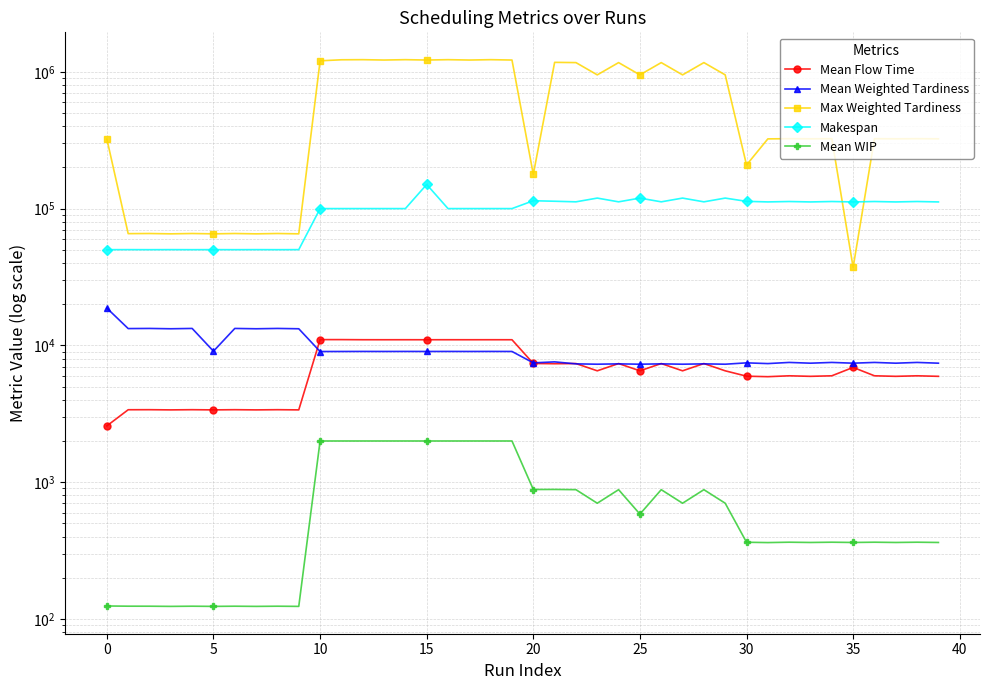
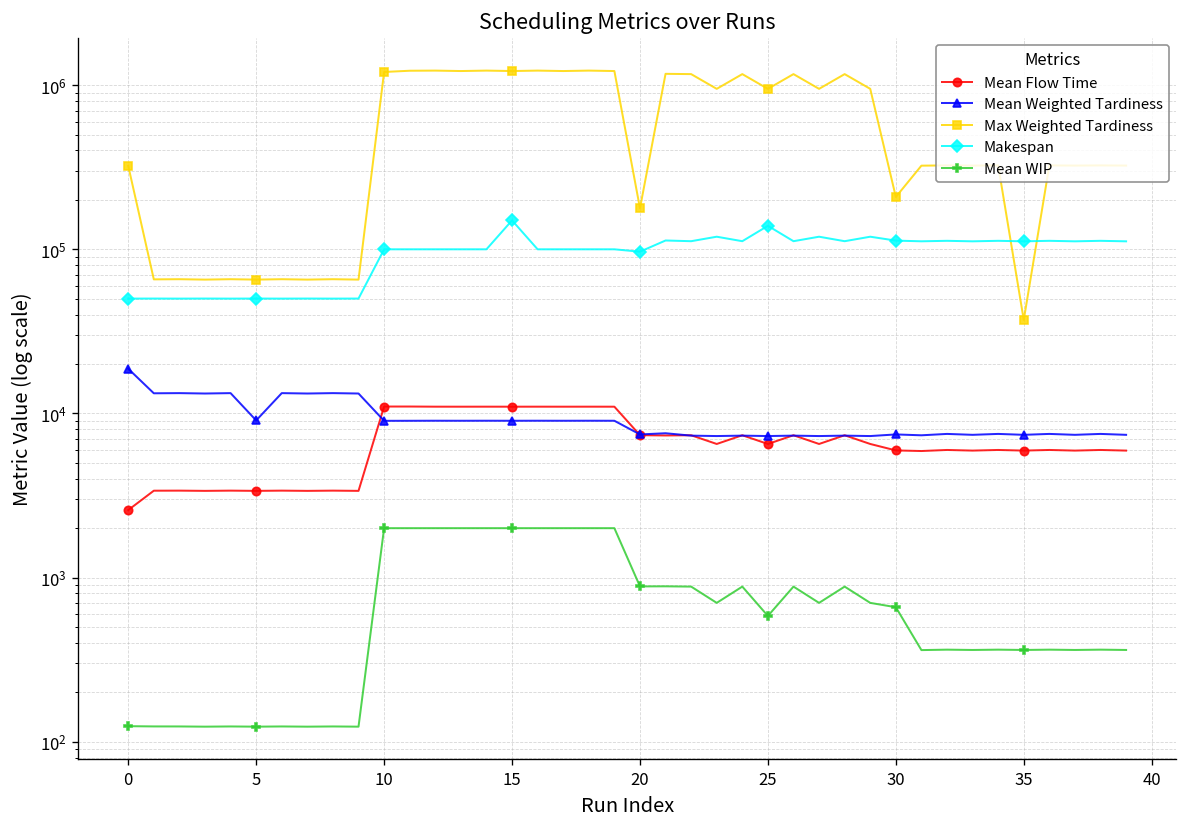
  {
    "Mean Flow Time": {
      "0": 2600,
      "5": 3400,
      "10": 11000,
      "15": 11000,
      "25": 7000,
      "30": 6000,
-     "35": 7000
+     "35": 5900
    },
    "Mean Weighted Tardiness": {
      "0": 19000,
      "5": 9000,
      "10": 9000,
      "15": 9000,
      "25": 7000,
      "30": 7000,
      "35": 7000
    },
    "Max Weighted Tardiness": {
      "0": 320000,
      "5": 70000,
      "10": 1200000,
      "15": 1200000,
      "20": 180000,
      "25": 900000,
      "30": 210000,
      "35": 37000
    },
    "Makespan": {
      "0": 50000,
      "5": 50000,
      "10": 100000,
      "15": 150000,
-     "20": 110000,
-     "25": 120000,
+     "20": 100000,
+     "25": 140000,
      "30": 110000,
      "35": 110000
    },
    "Mean WIP": {
      "0": 120,
      "5": 120,
      "10": 2000,
      "15": 2000,
      "20": 900,
      "25": 580,
-     "30": 360,
+     "30": 700,
      "35": 360
    }
  }
